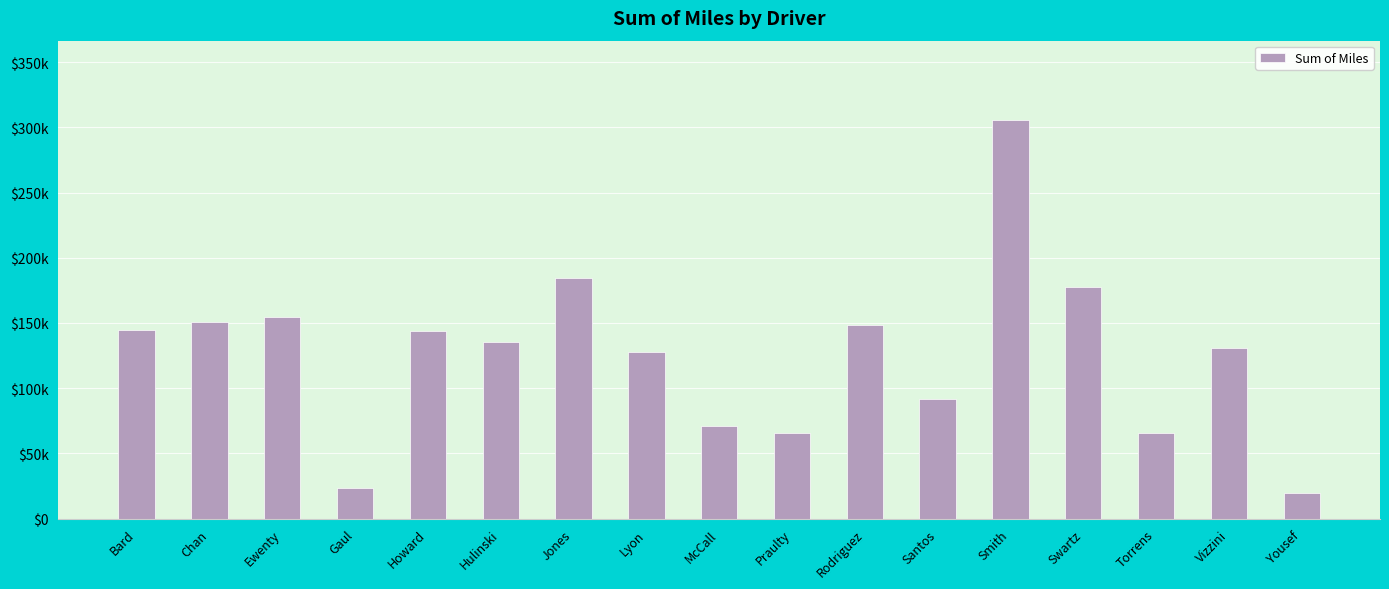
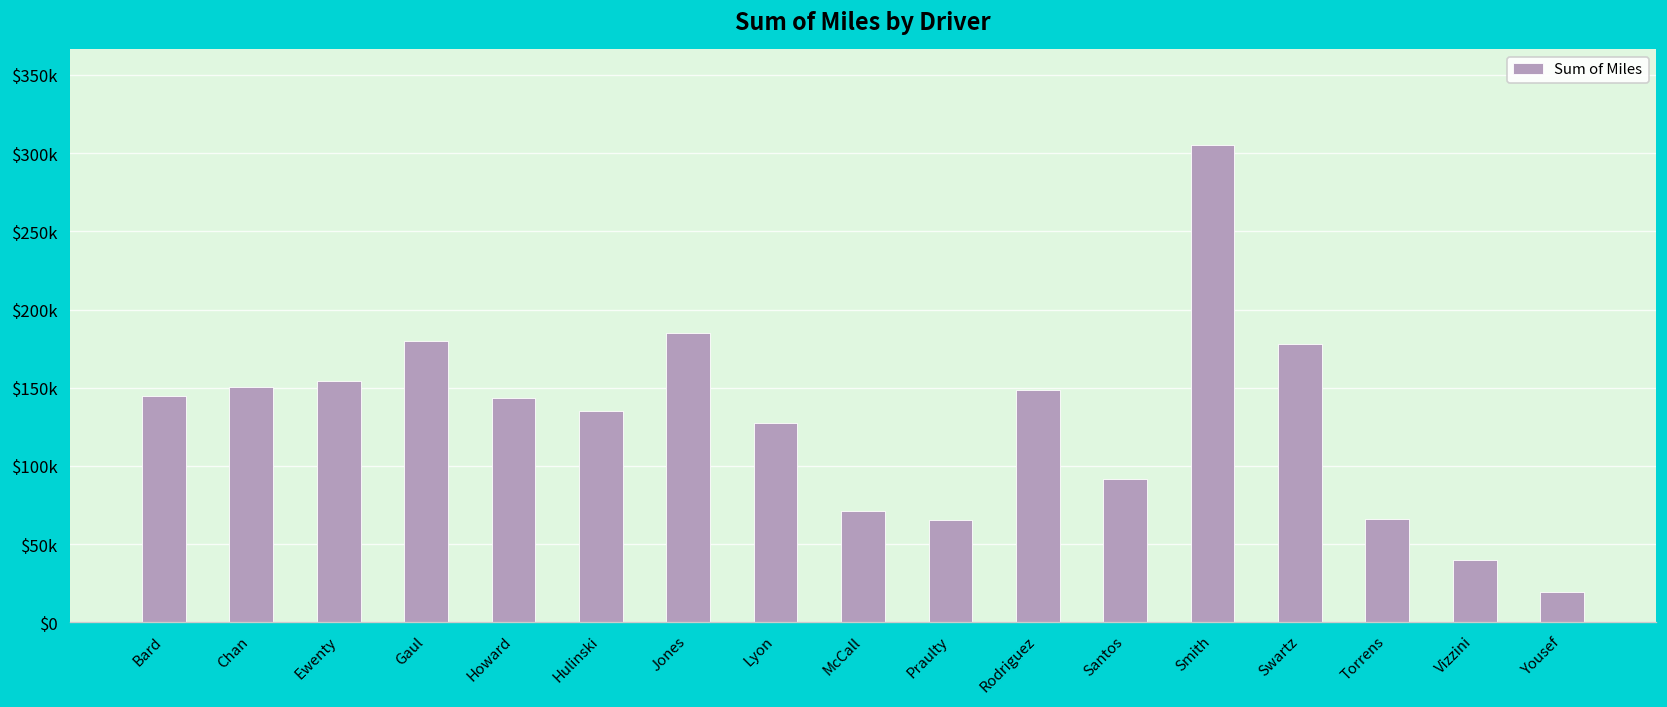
  {
    "Bard": "$145000",
    "Chan": "$151000",
    "Ewenty": "$154000",
-   "Gaul": "$23000",
+   "Gaul": "$180000",
    "Howard": "$144000",
    "Hulinski": "$135000",
    "Jones": "$185000",
    "Lyon": "$128000",
    "McCall": "$71000",
    "Praulty": "$65000",
    "Rodriguez": "$148000",
    "Santos": "$92000",
    "Smith": "$305000",
    "Swartz": "$178000",
    "Torrens": "$66000",
-   "Vizzini": "$131000",
+   "Vizzini": "$40000",
    "Yousef": "$19000"
  }
